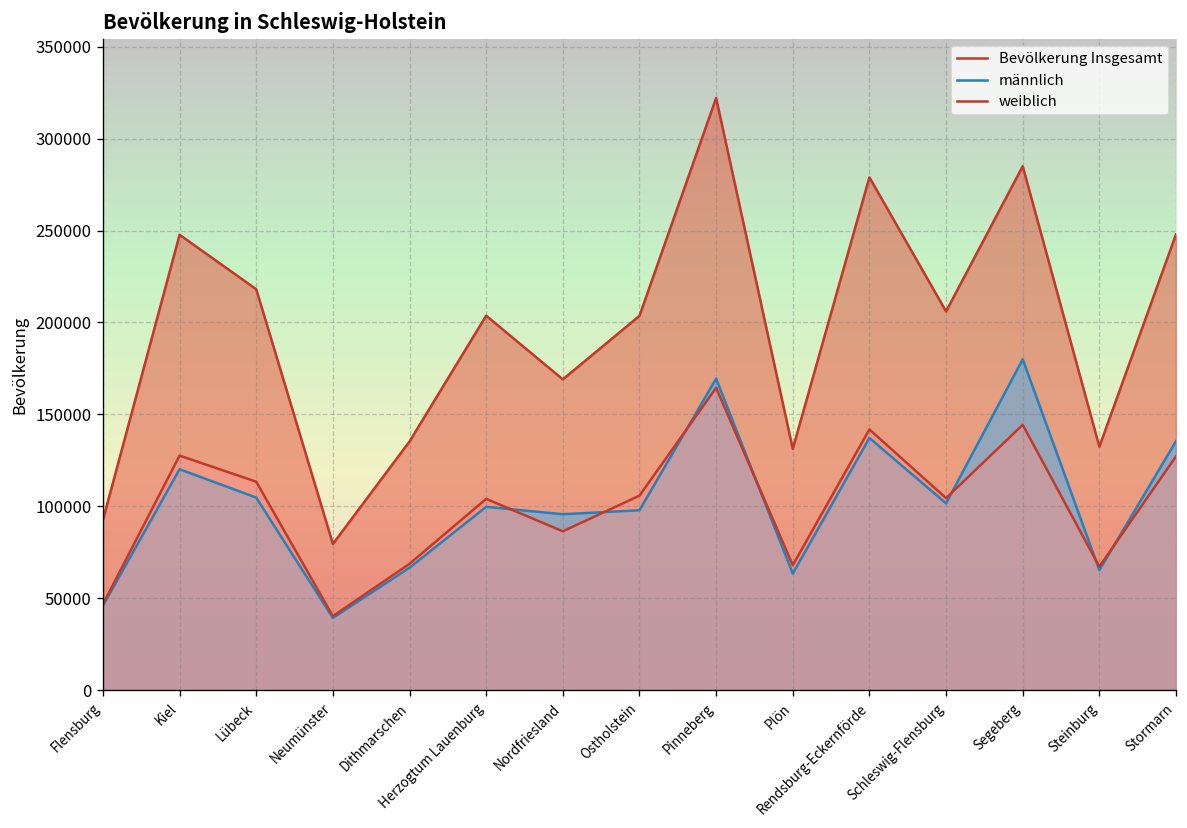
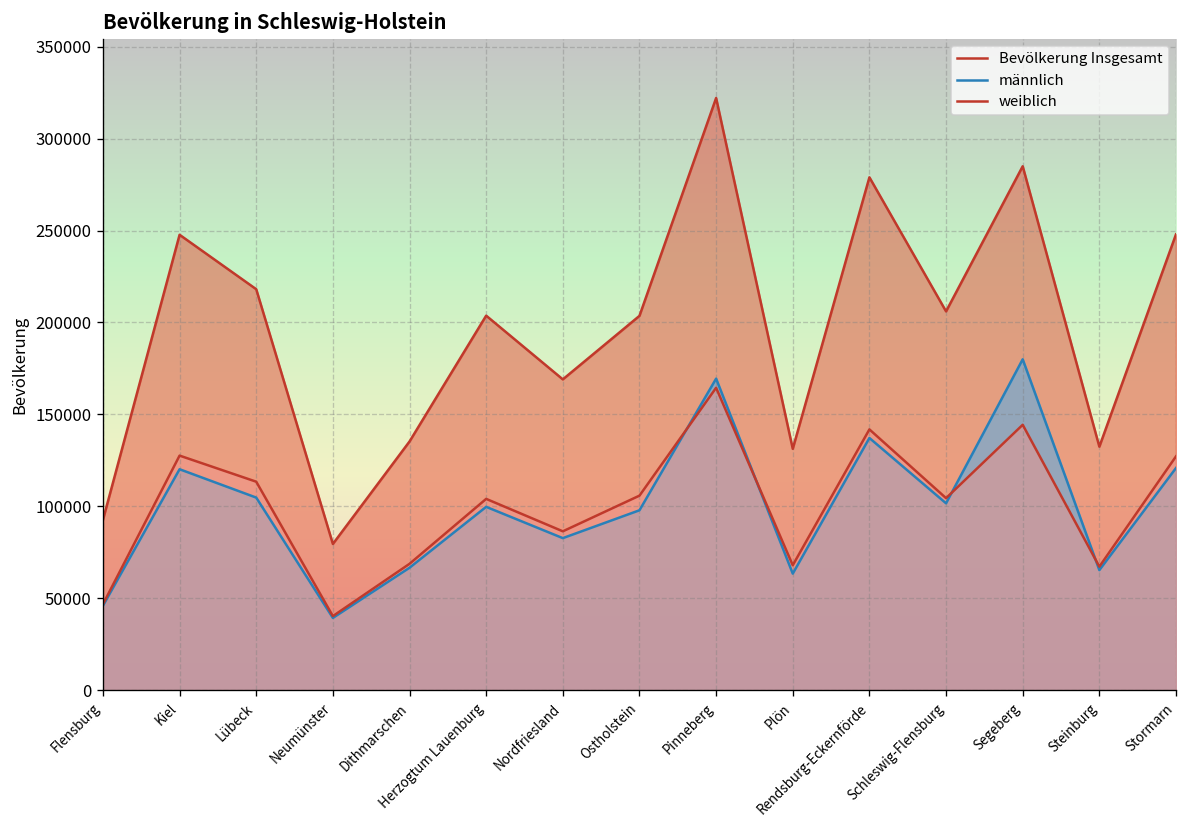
  {
    "männlich": {
      "Kiel": 120000,
      "Lübeck": 105000,
      "Dithmarschen": 67000,
      "Herzogtum Lauenburg": 100000,
-     "Nordfriesland": 96000,
+     "Nordfriesland": 83000,
      "Ostholstein": 98000,
      "Pinneberg": 169000,
      "Plön": 63000,
      "Rendsburg-Eckernförde": 137000,
      "Schleswig-Flensburg": 102000,
      "Segeberg": 180000,
      "Steinburg": 65000,
-     "Stormarn": 135000
+     "Stormarn": 121000
    }
  }
